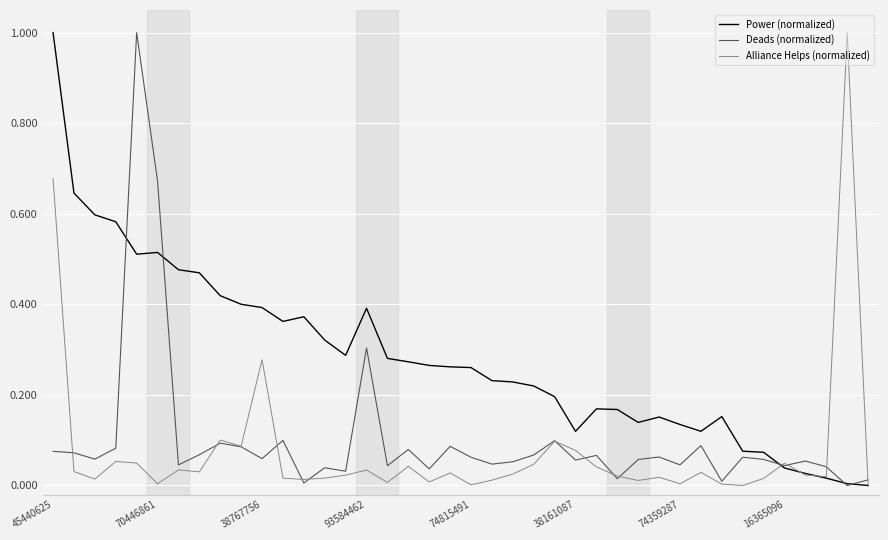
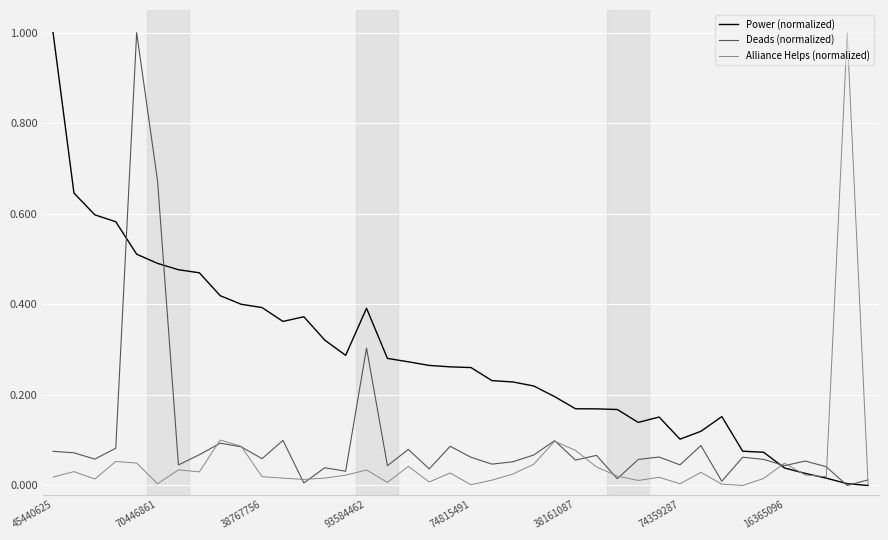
  {
    "Power (normalized)": {
      "45440625": 1.00,
-     "70446861": 0.51,
+     "70446861": 0.49,
      "38767756": 0.39,
      "93584462": 0.39,
      "74815491": 0.26,
-     "38161087": 0.12,
-     "74359287": 0.13
+     "38161087": 0.17,
+     "74359287": 0.10
    },
    "Deads (normalized)": {
      "45440625": 0.08,
      "70446861": 0.67,
      "38767756": 0.06,
      "93584462": 0.30,
      "74815491": 0.06,
      "38161087": 0.06,
      "74359287": 0.05
    },
    "Alliance Helps (normalized)": {
-     "45440625": 0.68,
+     "45440625": 0.02,
      "70446861": 0.00,
-     "38767756": 0.28,
+     "38767756": 0.02,
      "93584462": 0.03,
      "74815491": 0.00,
      "38161087": 0.08,
      "74359287": 0.00
    }
  }
